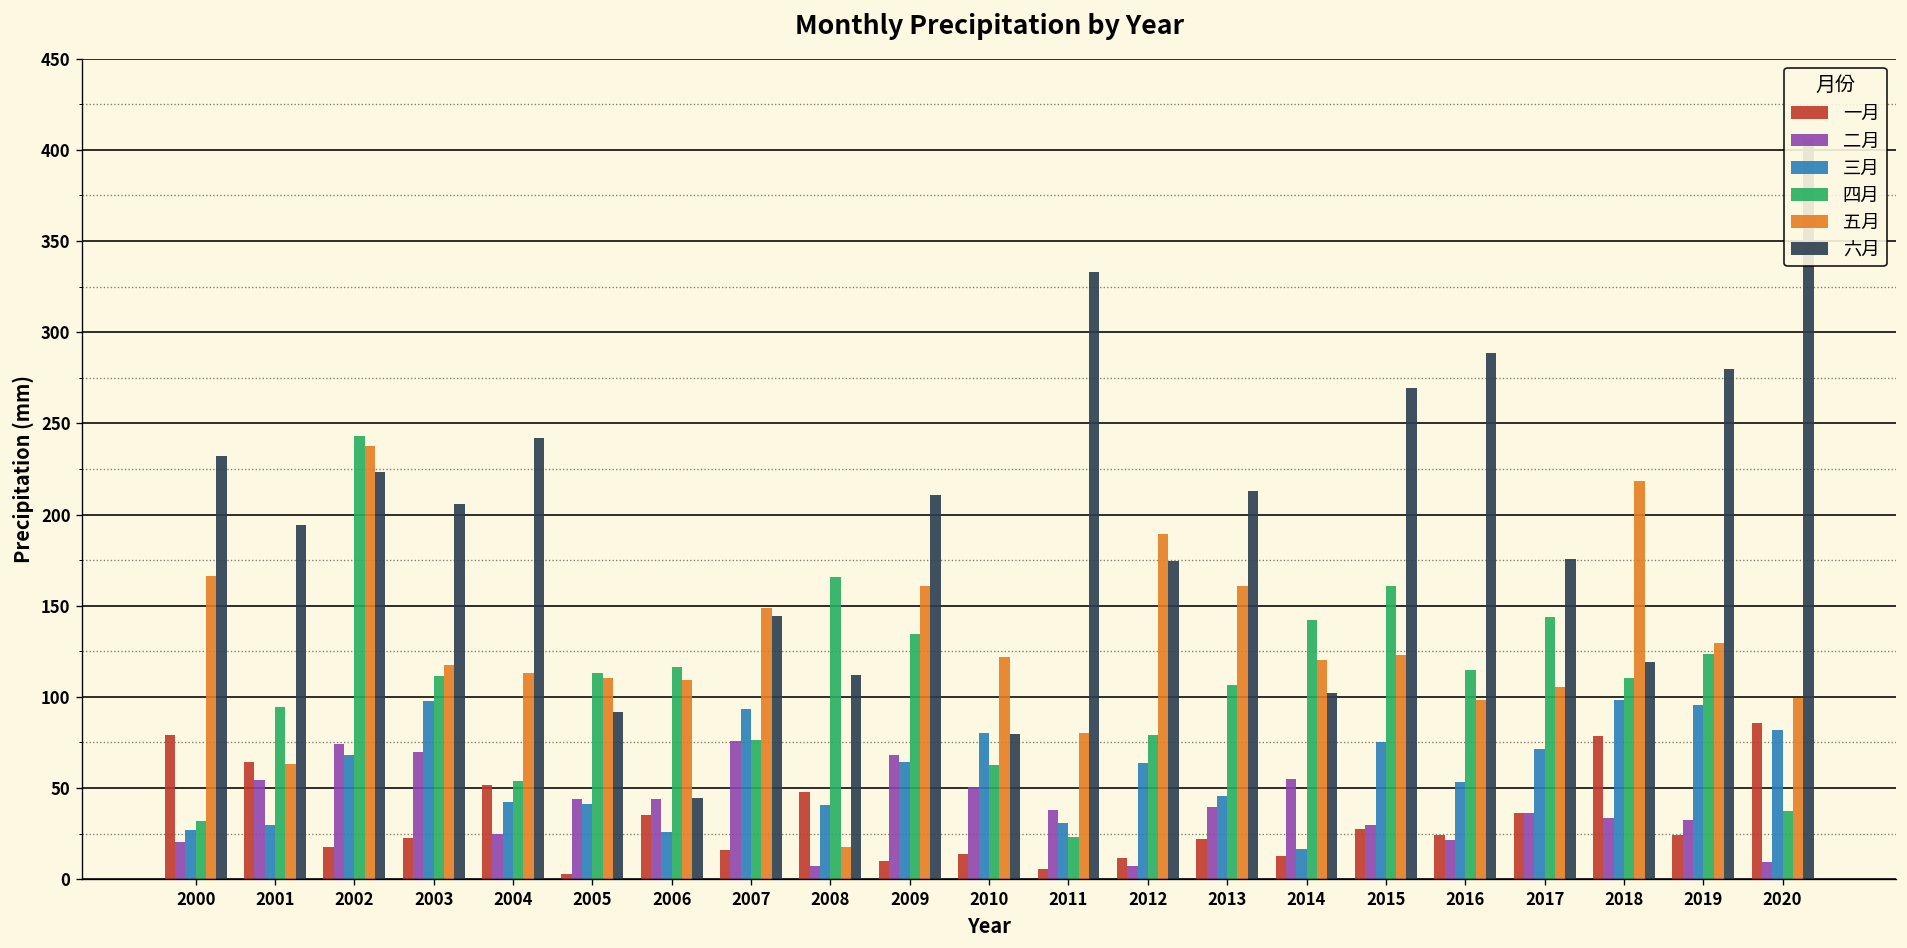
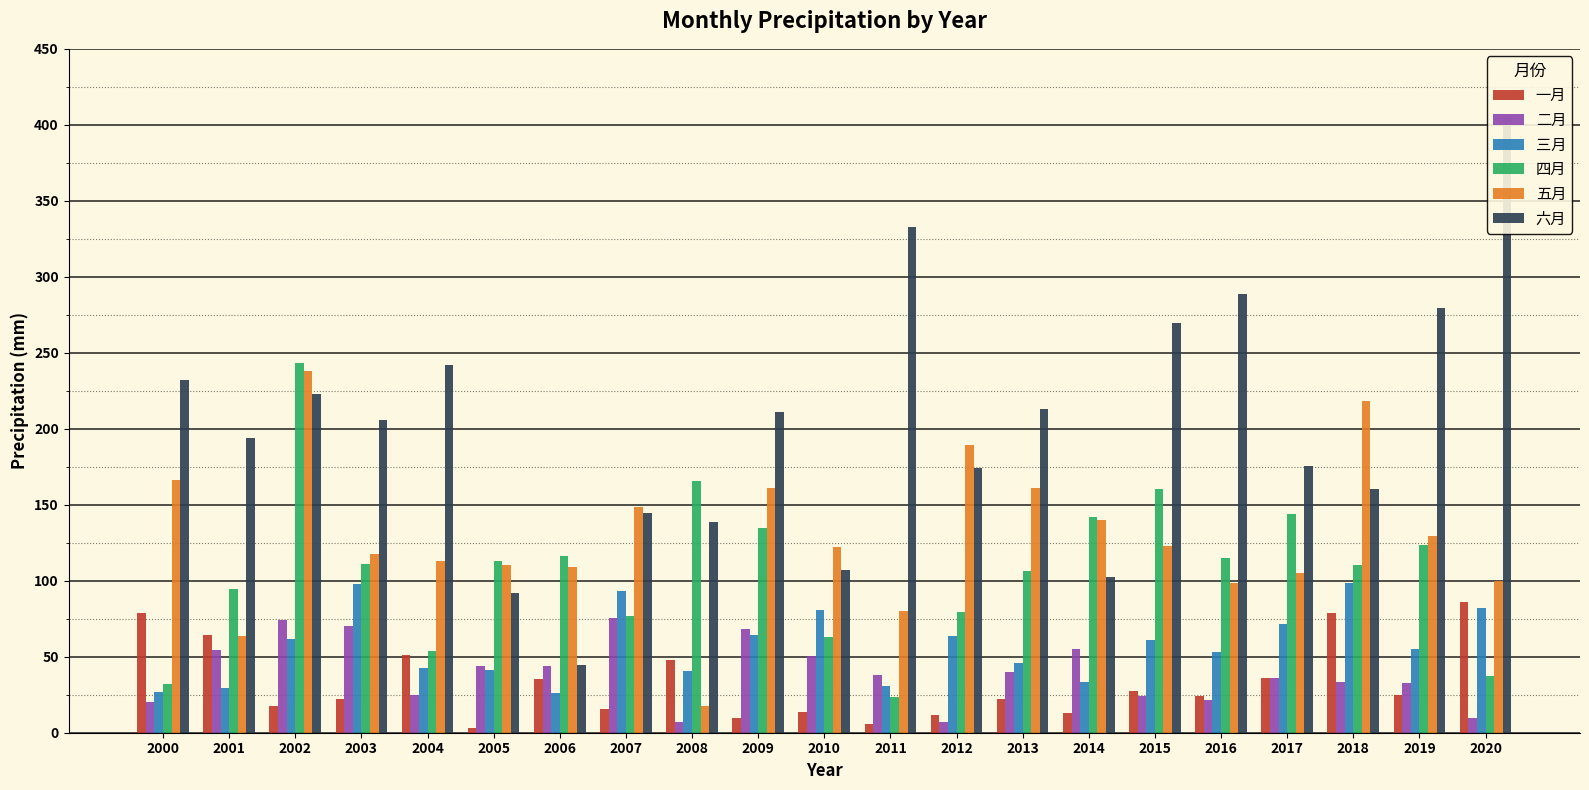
  {
    "一月": {
      "2000": 79,
      "2001": 64,
      "2002": 18,
      "2003": 23,
      "2004": 51,
      "2005": 3,
      "2006": 35,
      "2007": 16,
      "2008": 48,
      "2009": 10,
      "2010": 14,
      "2011": 6,
      "2012": 12,
      "2013": 22,
      "2014": 13,
      "2015": 28,
      "2016": 24,
      "2017": 36,
      "2018": 79,
      "2019": 25,
      "2020": 86
    },
    "二月": {
      "2000": 21,
      "2001": 54,
      "2002": 74,
      "2003": 70,
      "2004": 25,
      "2005": 44,
      "2006": 44,
      "2007": 76,
      "2008": 7,
      "2009": 68,
      "2010": 51,
      "2011": 38,
      "2012": 7,
      "2013": 40,
      "2014": 55,
-     "2015": 30,
+     "2015": 24,
      "2016": 21,
      "2017": 36,
      "2018": 34,
      "2019": 32,
      "2020": 10
    },
    "三月": {
      "2000": 27,
      "2001": 30,
-     "2002": 68,
+     "2002": 62,
      "2003": 98,
      "2004": 42,
      "2005": 41,
      "2006": 26,
      "2007": 93,
      "2008": 41,
      "2009": 64,
      "2010": 80,
      "2011": 31,
      "2012": 64,
      "2013": 46,
-     "2014": 17,
-     "2015": 75,
+     "2014": 33,
+     "2015": 61,
      "2016": 53,
      "2017": 72,
      "2018": 98,
-     "2019": 95,
+     "2019": 55,
      "2020": 82
    },
    "四月": {
      "2000": 32,
      "2001": 94,
      "2002": 243,
      "2003": 111,
      "2004": 54,
      "2005": 113,
      "2006": 116,
      "2007": 77,
      "2008": 166,
      "2009": 134,
      "2010": 63,
      "2011": 23,
      "2012": 79,
      "2013": 106,
      "2014": 142,
      "2015": 161,
      "2016": 115,
      "2017": 144,
      "2018": 111,
      "2019": 123,
      "2020": 37
    },
    "五月": {
      "2000": 166,
      "2001": 63,
      "2002": 238,
      "2003": 118,
      "2004": 113,
      "2005": 111,
      "2006": 109,
      "2007": 149,
      "2008": 18,
      "2009": 161,
      "2010": 122,
      "2011": 80,
      "2012": 190,
      "2013": 161,
-     "2014": 120,
+     "2014": 140,
      "2015": 123,
      "2016": 98,
      "2017": 105,
      "2018": 218,
      "2019": 129,
      "2020": 100
    },
    "六月": {
      "2000": 232,
      "2001": 194,
      "2002": 223,
      "2003": 206,
      "2004": 242,
      "2005": 92,
      "2006": 45,
      "2007": 145,
-     "2008": 112,
+     "2008": 139,
      "2009": 211,
-     "2010": 80,
+     "2010": 107,
      "2011": 333,
      "2012": 174,
      "2013": 213,
      "2014": 102,
      "2015": 269,
      "2016": 289,
      "2017": 176,
-     "2018": 119,
+     "2018": 160,
      "2019": 280
    }
  }
